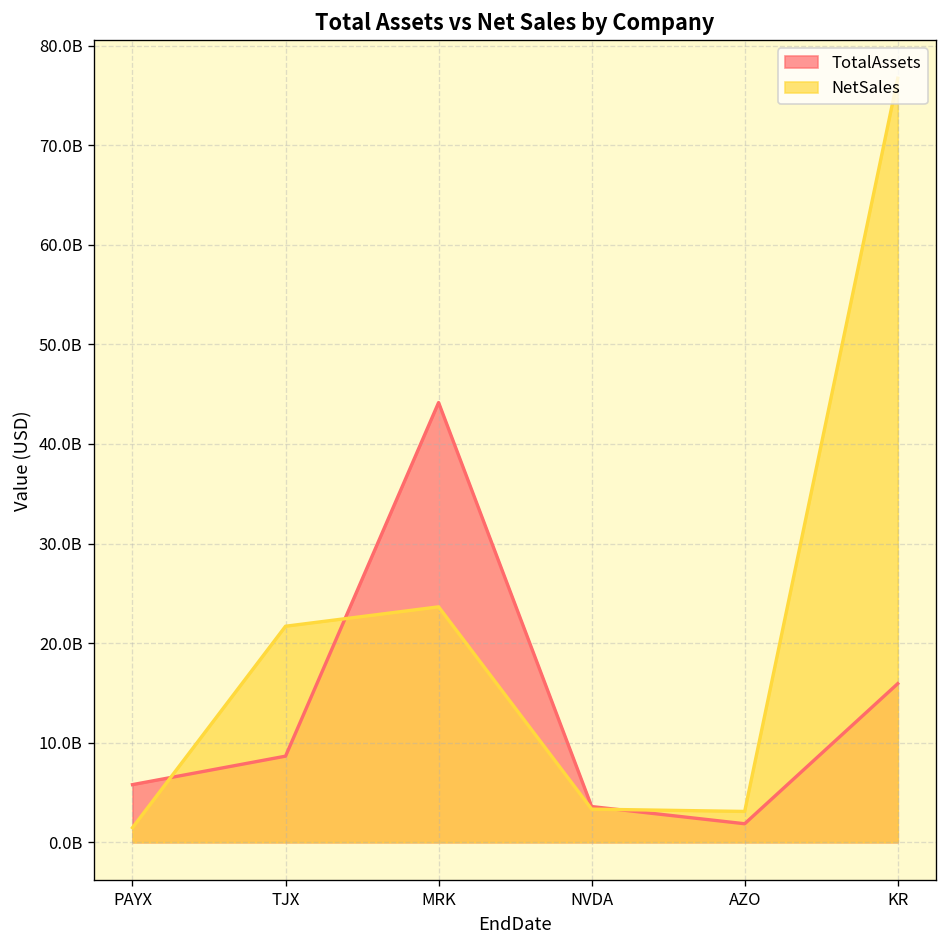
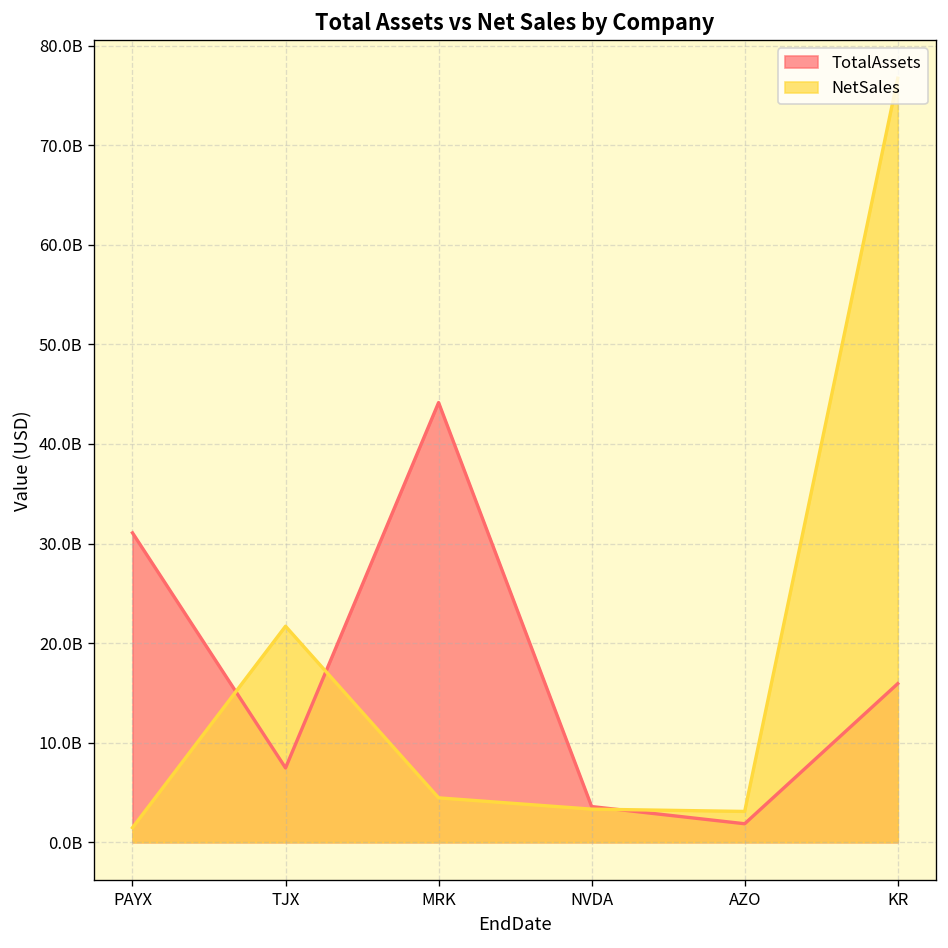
  {
    "TotalAssets": {
-     "PAYX": 6000000000,
-     "TJX": 9000000000,
+     "PAYX": 31000000000,
+     "TJX": 7000000000,
      "MRK": 44000000000,
      "AZO": 2000000000,
      "KR": 16000000000
    },
    "NetSales": {
      "PAYX": 1000000000,
      "TJX": 22000000000,
-     "MRK": 24000000000,
+     "MRK": 4000000000,
      "AZO": 3000000000
    }
  }
